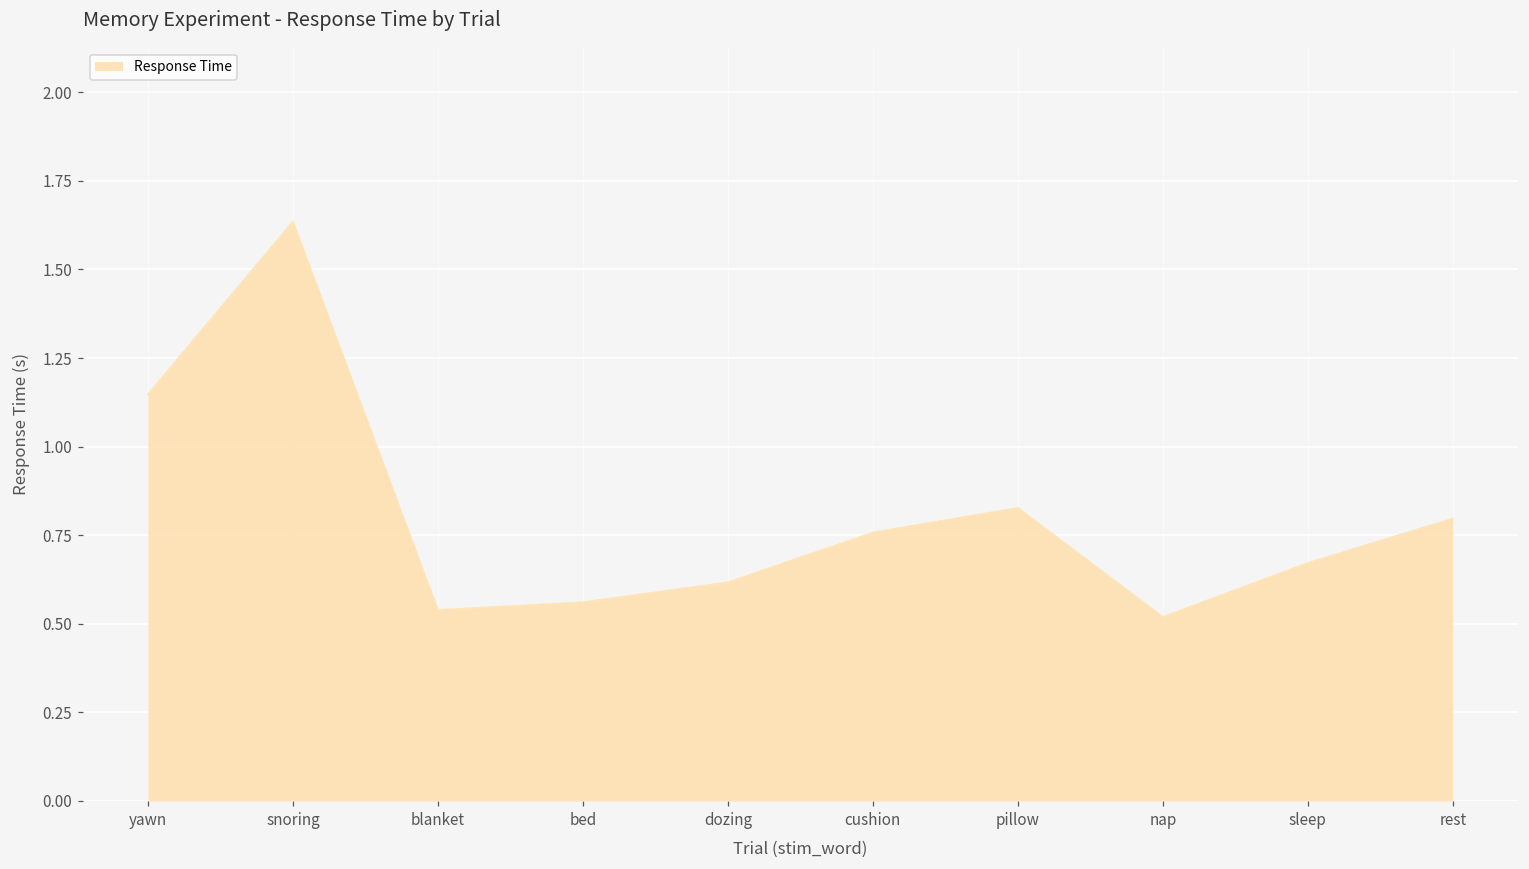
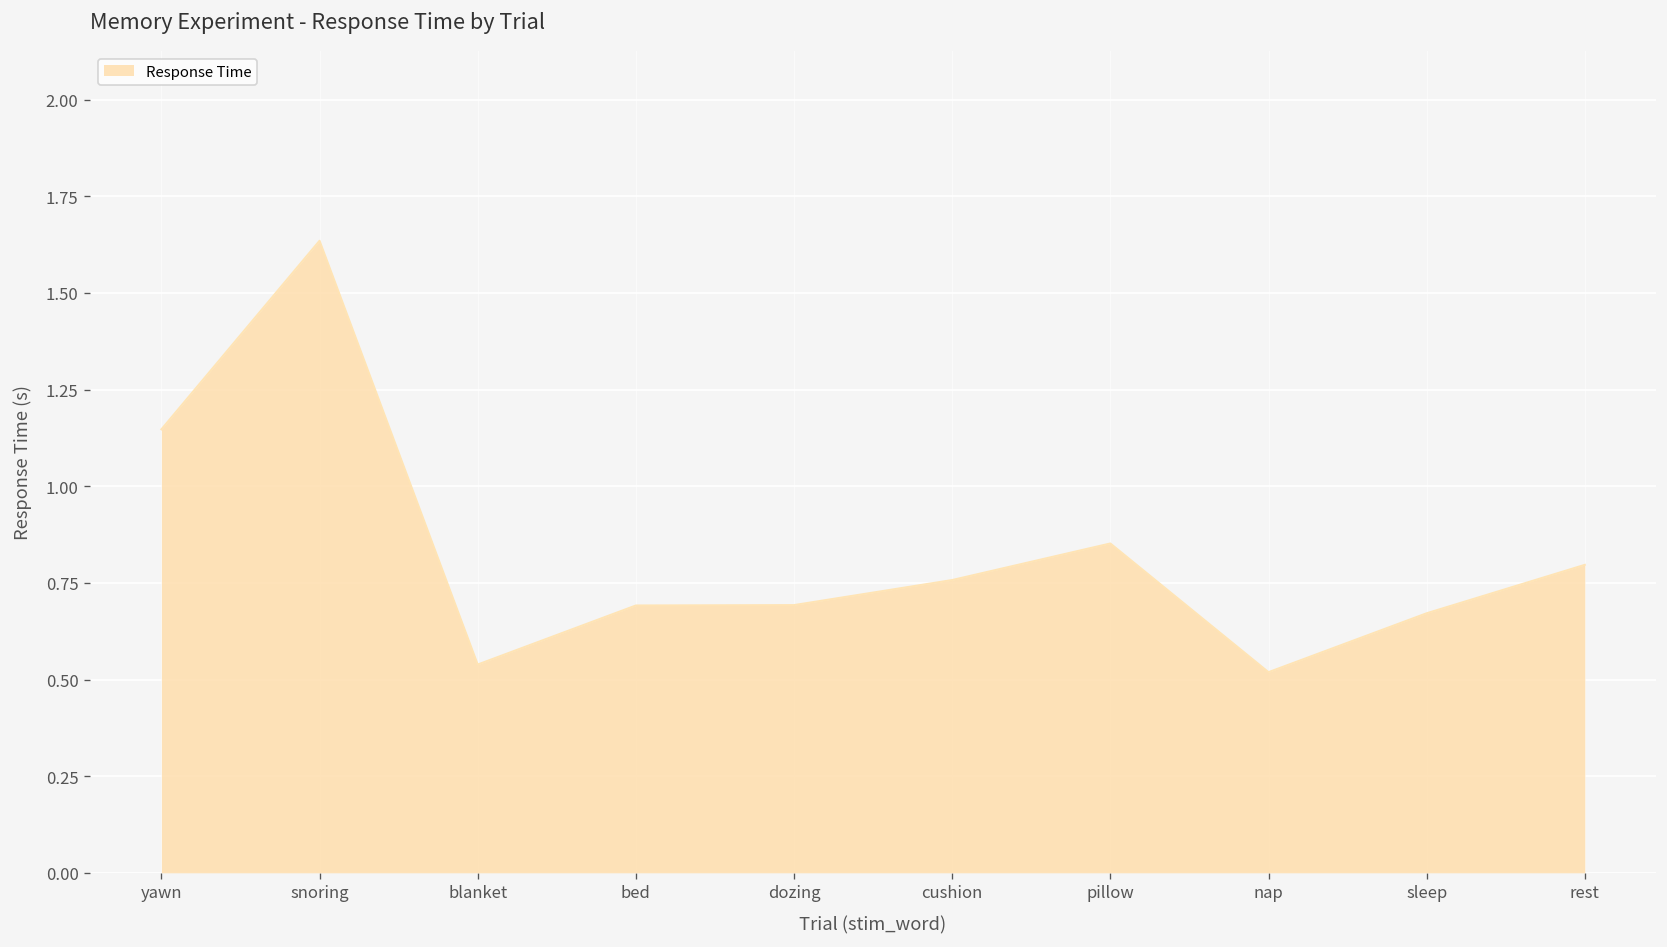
  {
    "yawn": 1.15,
    "snoring": 1.64,
    "blanket": 0.54,
-   "bed": 0.56,
-   "dozing": 0.62,
+   "bed": 0.69,
+   "dozing": 0.69,
    "cushion": 0.76,
-   "pillow": 0.83,
+   "pillow": 0.85,
    "nap": 0.52,
    "sleep": 0.67,
    "rest": 0.80
  }
